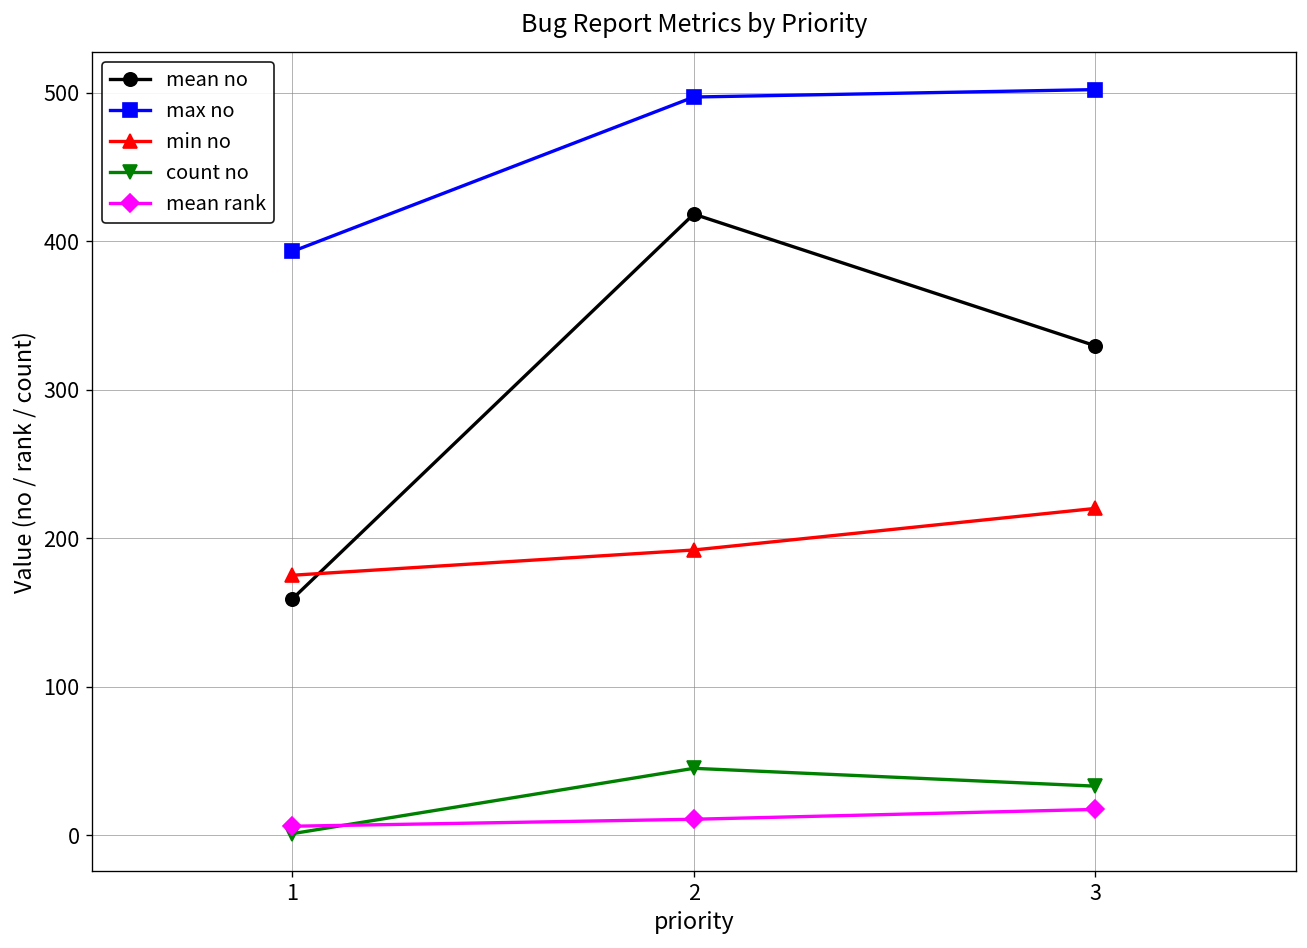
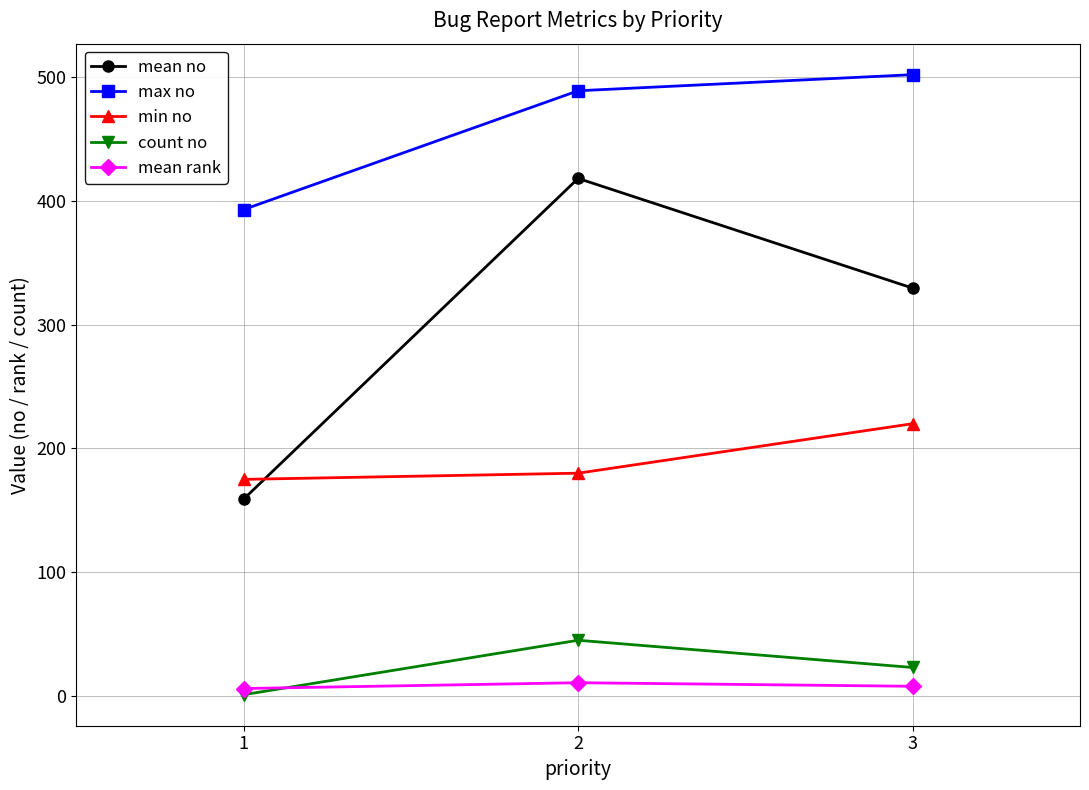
  {
    "mean no": {
      "1": 159,
      "2": 418,
      "3": 330
    },
    "max no": {
      "1": 393,
-     "2": 497,
+     "2": 489,
      "3": 502
    },
    "min no": {
      "1": 175,
-     "2": 192,
+     "2": 180,
      "3": 220
    },
    "count no": {
      "1": 1,
      "2": 45,
-     "3": 33
+     "3": 23
    },
    "mean rank": {
      "1": 6,
      "2": 11,
-     "3": 17
+     "3": 8
    }
  }
